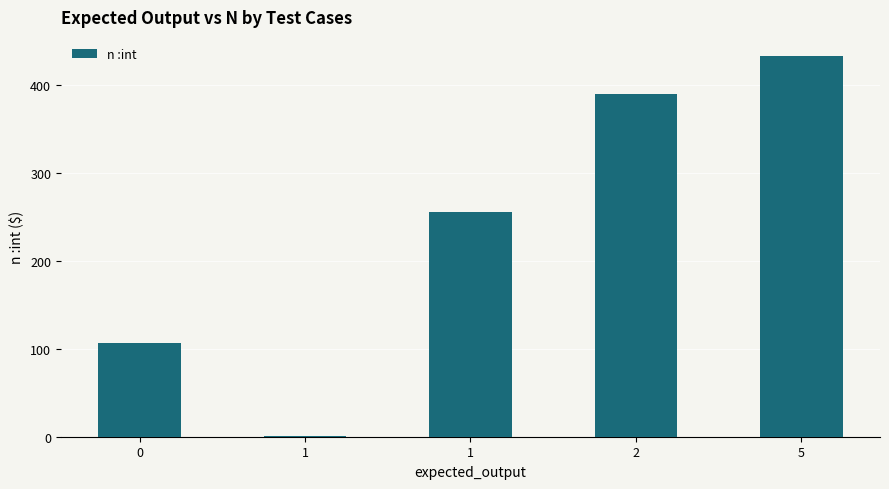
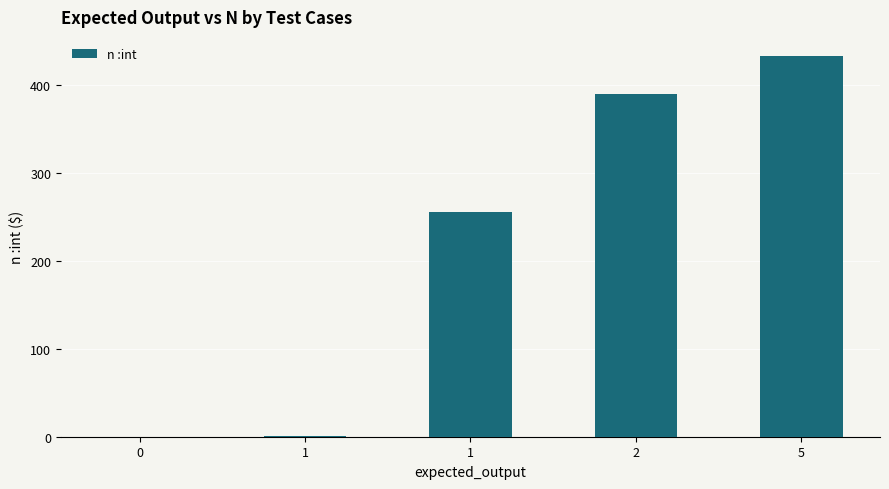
  {
-   "0": 110,
+   "0": 0,
    "2": 390,
    "5": 430
  }
